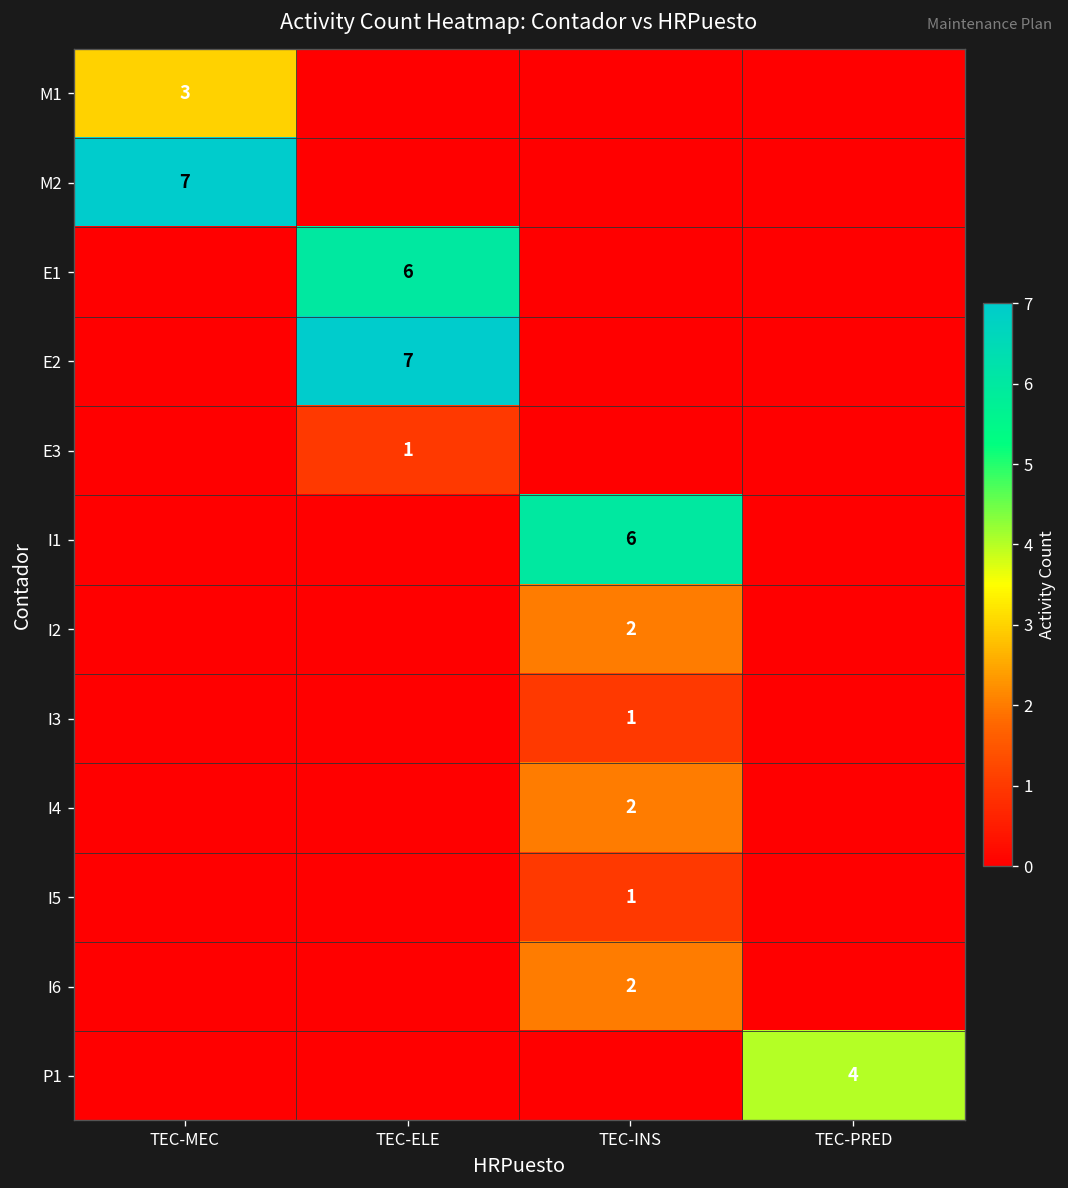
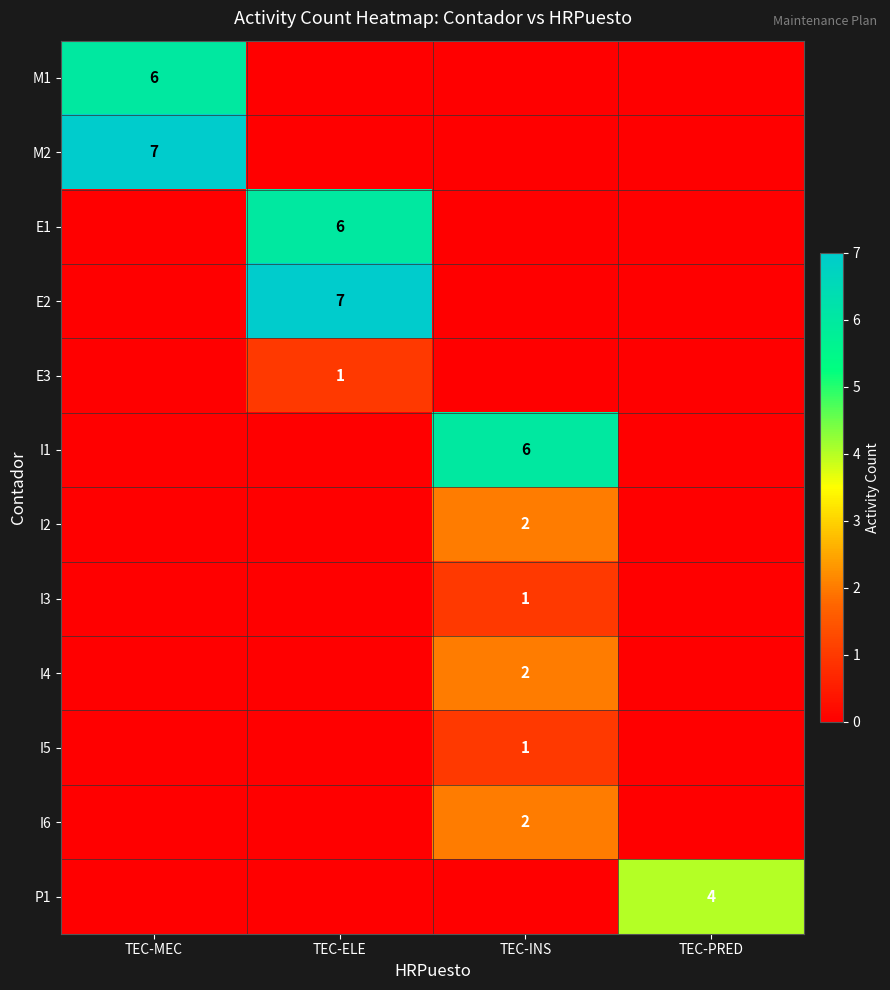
  {
    "M1": {
-     "TEC-MEC": 3
+     "TEC-MEC": 6
    },
    "M2": {
      "TEC-MEC": 7
    },
    "E1": {
      "TEC-ELE": 6
    },
    "E2": {
      "TEC-ELE": 7
    },
    "E3": {
      "TEC-ELE": 1
    },
    "I1": {
      "TEC-INS": 6
    },
    "I2": {
      "TEC-INS": 2
    },
    "I3": {
      "TEC-INS": 1
    },
    "I4": {
      "TEC-INS": 2
    },
    "I5": {
      "TEC-INS": 1
    },
    "I6": {
      "TEC-INS": 2
    },
    "P1": {
      "TEC-PRED": 4
    }
  }
